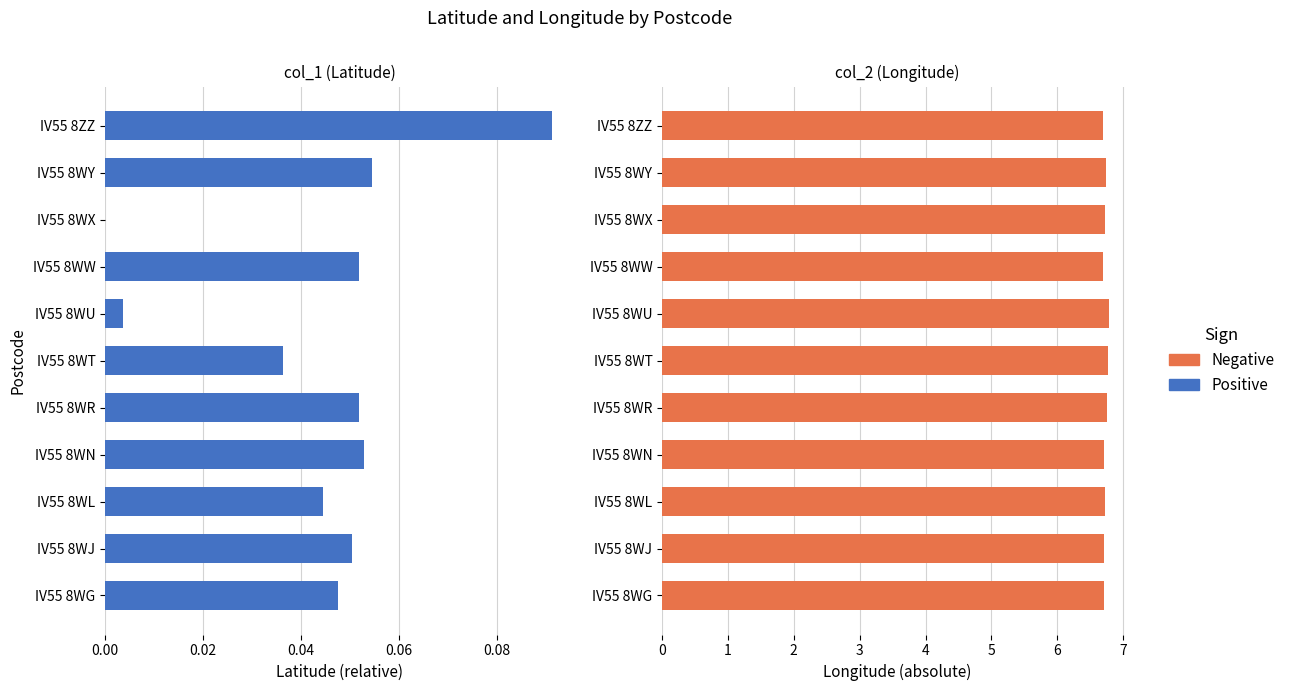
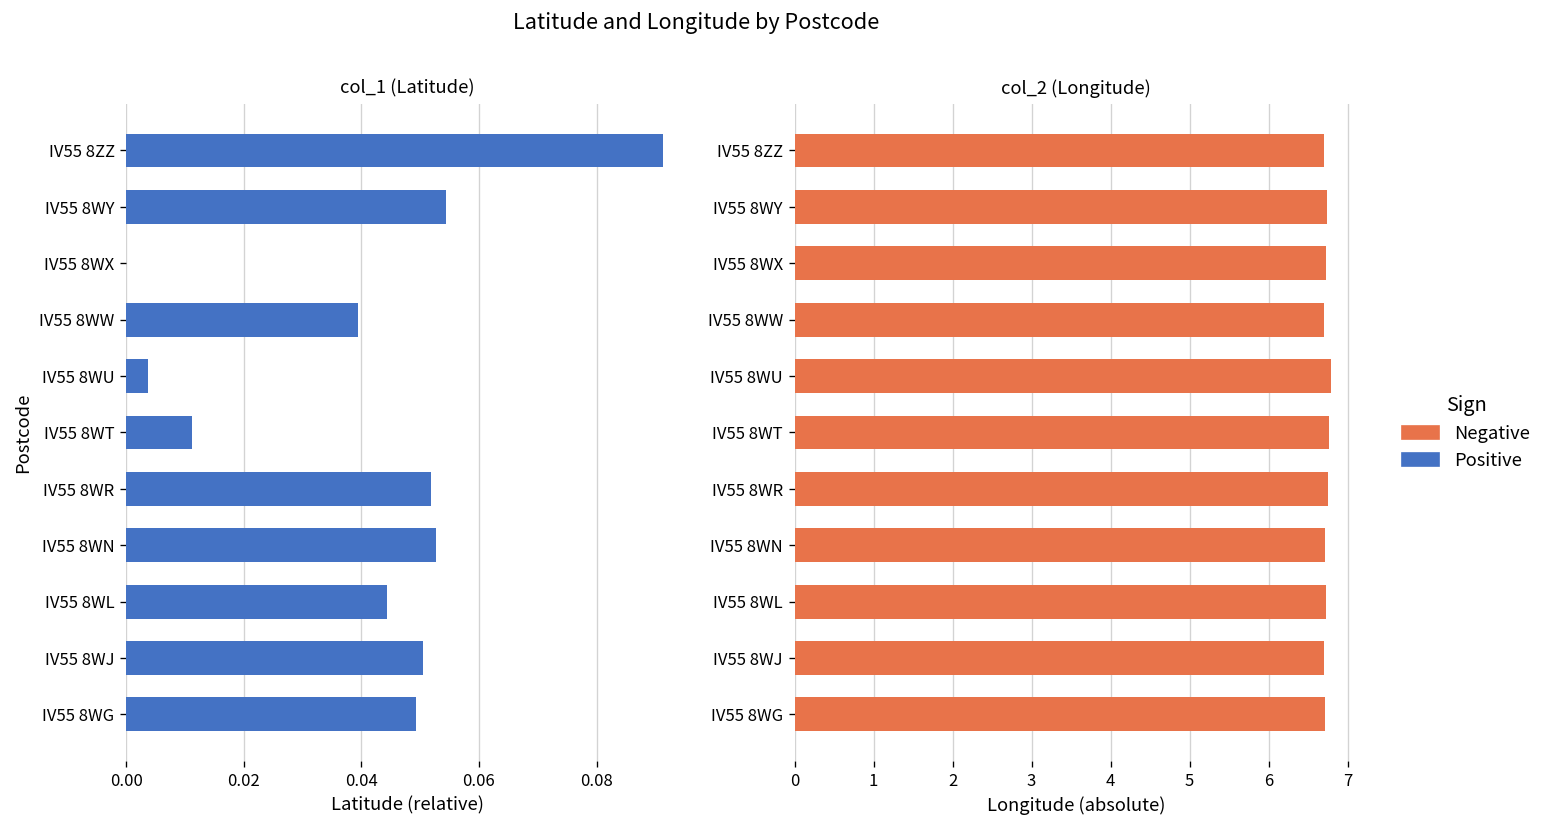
  {
    "col_1 (Latitude)": {
      "IV55 8ZZ": 0.091,
      "IV55 8WY": 0.054,
      "IV55 8WX": 0.000,
-     "IV55 8WW": 0.052,
+     "IV55 8WW": 0.039,
      "IV55 8WU": 0.004,
-     "IV55 8WT": 0.036,
+     "IV55 8WT": 0.011,
      "IV55 8WR": 0.052,
      "IV55 8WN": 0.053,
      "IV55 8WL": 0.044,
      "IV55 8WJ": 0.050,
-     "IV55 8WG": 0.048
+     "IV55 8WG": 0.049
    },
    "col_2 (Longitude)": {
      "IV55 8ZZ": 6.7,
      "IV55 8WY": 6.7,
      "IV55 8WX": 6.7,
      "IV55 8WW": 6.7,
      "IV55 8WU": 6.8,
      "IV55 8WT": 6.8,
      "IV55 8WR": 6.8,
      "IV55 8WN": 6.7,
      "IV55 8WL": 6.7,
      "IV55 8WJ": 6.7,
      "IV55 8WG": 6.7
    }
  }
